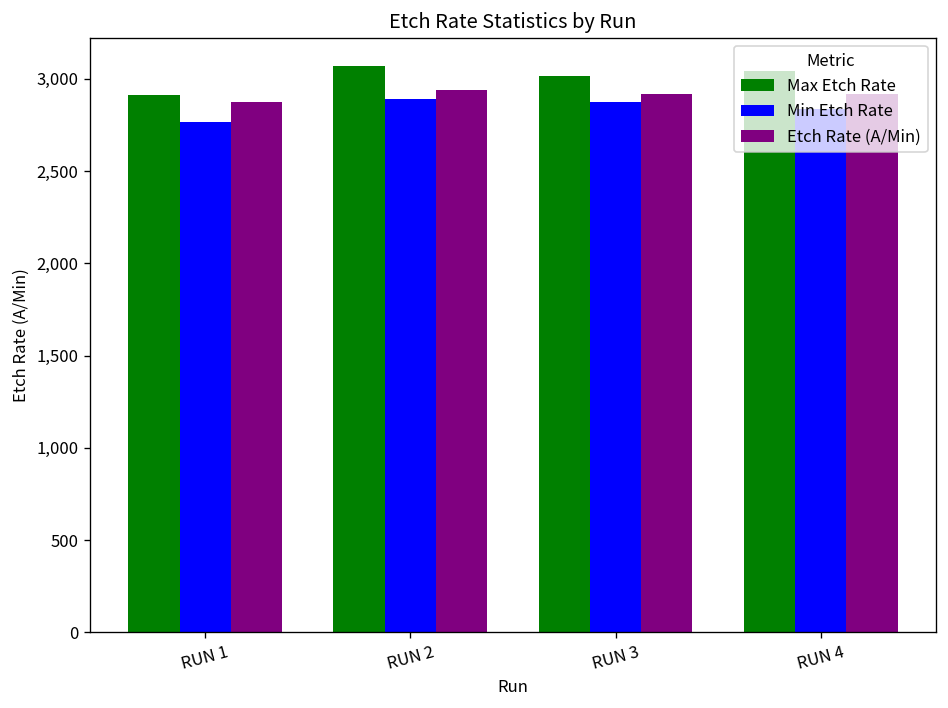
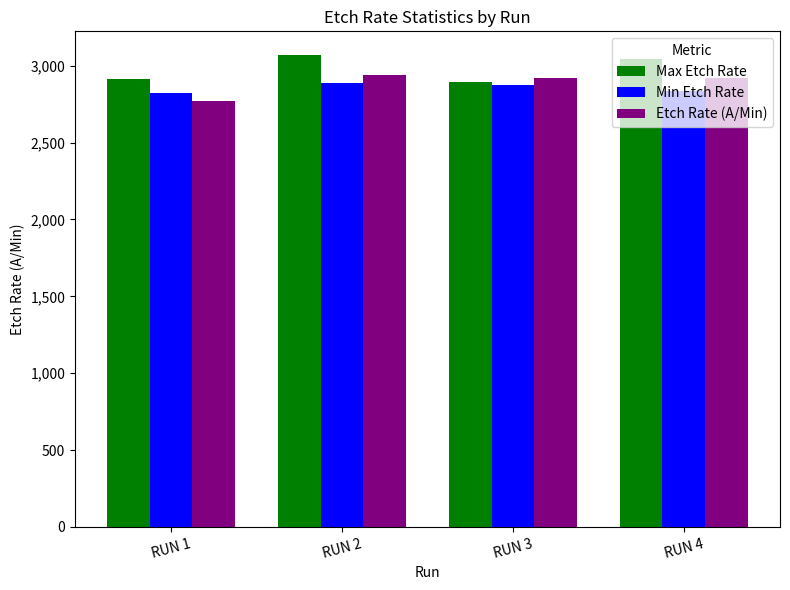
  {
    "Max Etch Rate": {
      "RUN 1": "2,910",
      "RUN 2": "3,070",
-     "RUN 3": "3,020"
+     "RUN 3": "2,900"
    },
    "Min Etch Rate": {
-     "RUN 1": "2,760",
+     "RUN 1": "2,820",
      "RUN 2": "2,890",
      "RUN 3": "2,880"
    },
    "Etch Rate (A/Min)": {
-     "RUN 1": "2,870",
+     "RUN 1": "2,770",
      "RUN 2": "2,940",
      "RUN 3": "2,920"
    }
  }
